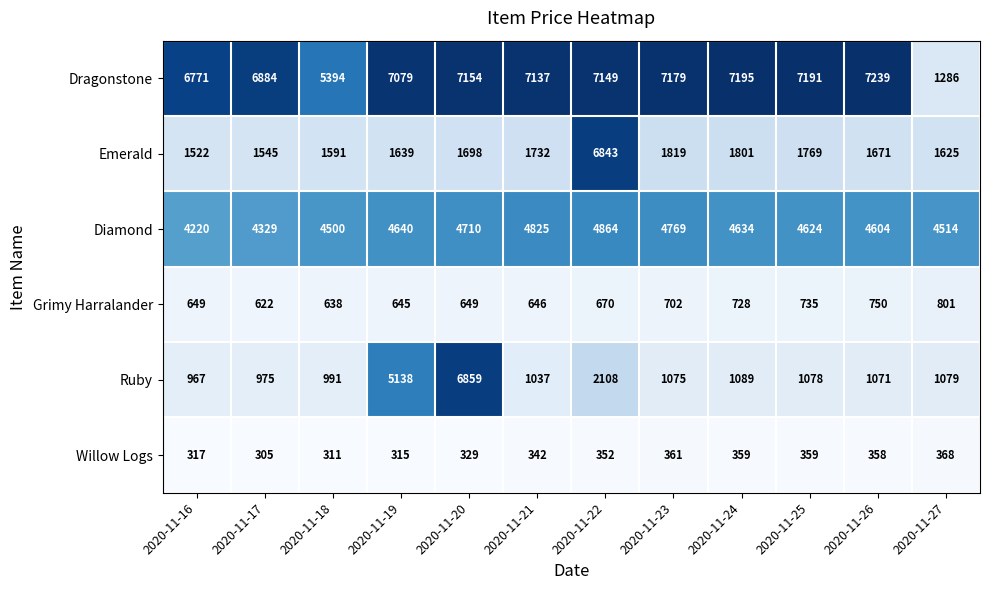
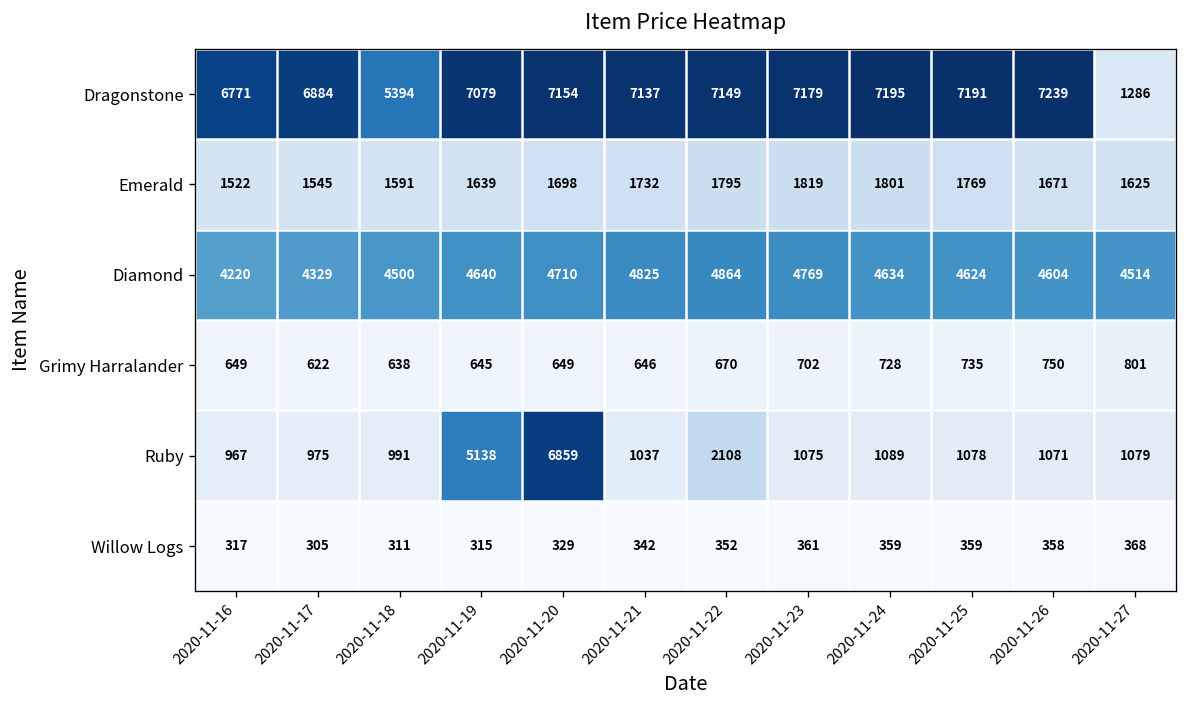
  {
    "Dragonstone": {
      "2020-11-16": 6771,
      "2020-11-17": 6884,
      "2020-11-18": 5394,
      "2020-11-19": 7079,
      "2020-11-20": 7154,
      "2020-11-21": 7137,
      "2020-11-22": 7149,
      "2020-11-23": 7179,
      "2020-11-24": 7195,
      "2020-11-25": 7191,
      "2020-11-26": 7239,
      "2020-11-27": 1286
    },
    "Emerald": {
      "2020-11-16": 1522,
      "2020-11-17": 1545,
      "2020-11-18": 1591,
      "2020-11-19": 1639,
      "2020-11-20": 1698,
      "2020-11-21": 1732,
-     "2020-11-22": 6843,
+     "2020-11-22": 1795,
      "2020-11-23": 1819,
      "2020-11-24": 1801,
      "2020-11-25": 1769,
      "2020-11-26": 1671,
      "2020-11-27": 1625
    },
    "Diamond": {
      "2020-11-16": 4220,
      "2020-11-17": 4329,
      "2020-11-18": 4500,
      "2020-11-19": 4640,
      "2020-11-20": 4710,
      "2020-11-21": 4825,
      "2020-11-22": 4864,
      "2020-11-23": 4769,
      "2020-11-24": 4634,
      "2020-11-25": 4624,
      "2020-11-26": 4604,
      "2020-11-27": 4514
    },
    "Grimy Harralander": {
      "2020-11-16": 649,
      "2020-11-17": 622,
      "2020-11-18": 638,
      "2020-11-19": 645,
      "2020-11-20": 649,
      "2020-11-21": 646,
      "2020-11-22": 670,
      "2020-11-23": 702,
      "2020-11-24": 728,
      "2020-11-25": 735,
      "2020-11-26": 750,
      "2020-11-27": 801
    },
    "Ruby": {
      "2020-11-16": 967,
      "2020-11-17": 975,
      "2020-11-18": 991,
      "2020-11-19": 5138,
      "2020-11-20": 6859,
      "2020-11-21": 1037,
      "2020-11-22": 2108,
      "2020-11-23": 1075,
      "2020-11-24": 1089,
      "2020-11-25": 1078,
      "2020-11-26": 1071,
      "2020-11-27": 1079
    },
    "Willow Logs": {
      "2020-11-16": 317,
      "2020-11-17": 305,
      "2020-11-18": 311,
      "2020-11-19": 315,
      "2020-11-20": 329,
      "2020-11-21": 342,
      "2020-11-22": 352,
      "2020-11-23": 361,
      "2020-11-24": 359,
      "2020-11-25": 359,
      "2020-11-26": 358,
      "2020-11-27": 368
    }
  }
